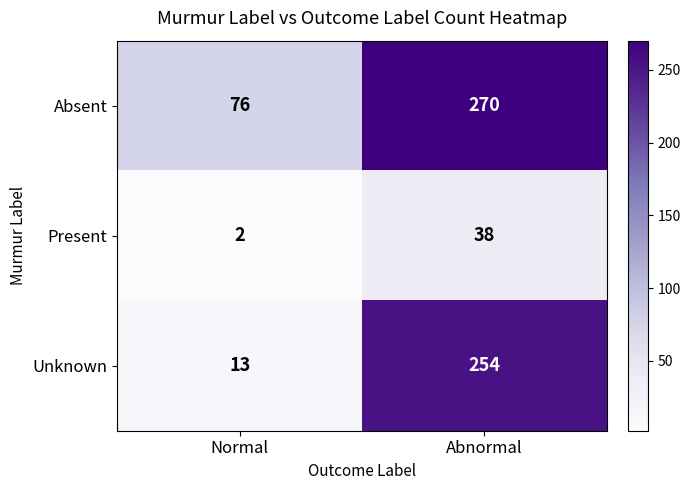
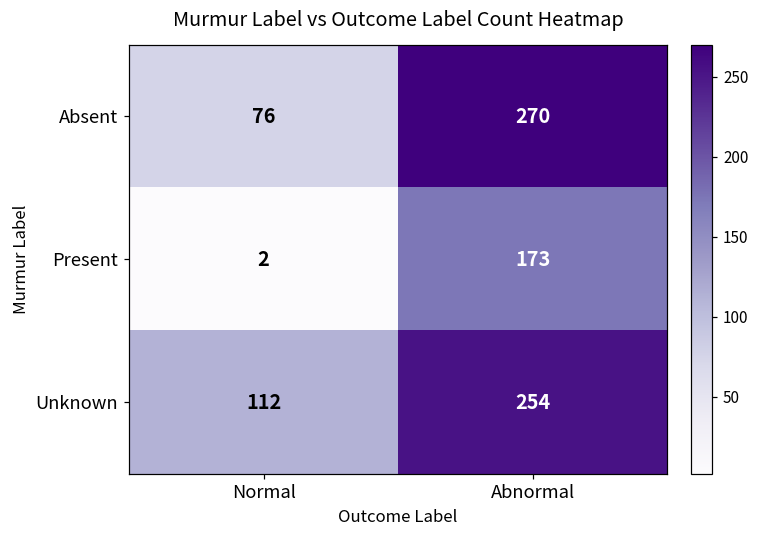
  {
    "Absent": {
      "Normal": 76,
      "Abnormal": 270
    },
    "Present": {
      "Normal": 2,
-     "Abnormal": 38
+     "Abnormal": 173
    },
    "Unknown": {
-     "Normal": 13,
+     "Normal": 112,
      "Abnormal": 254
    }
  }
